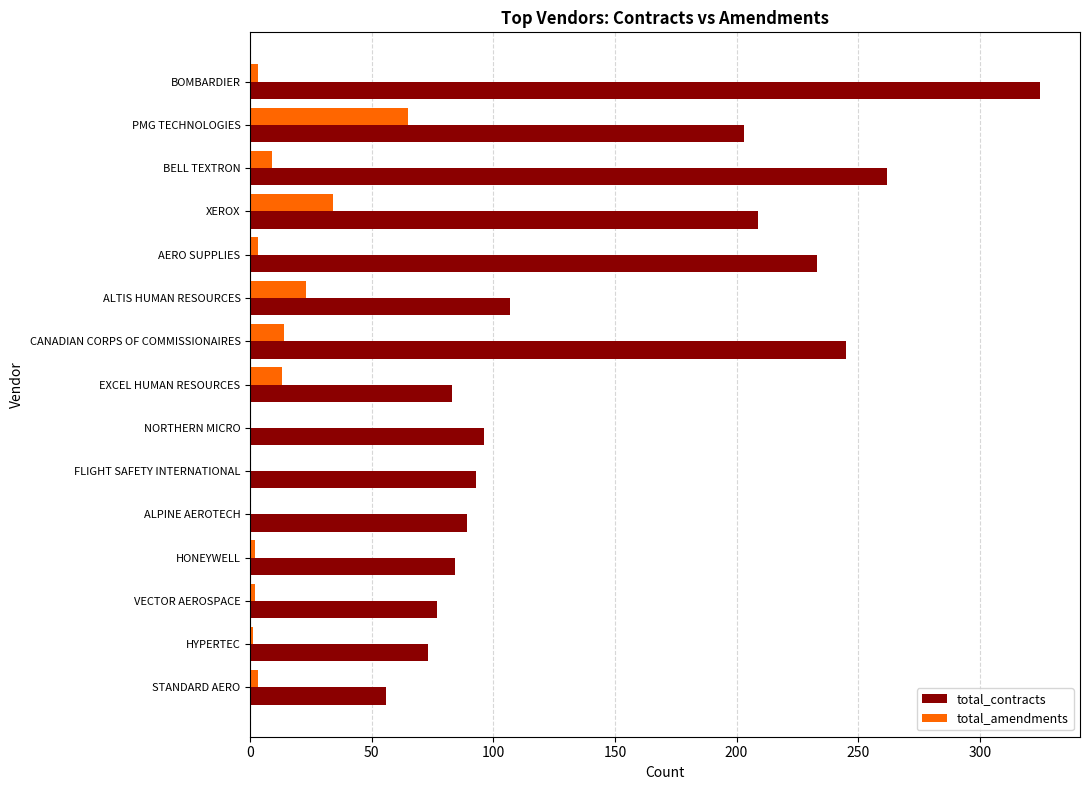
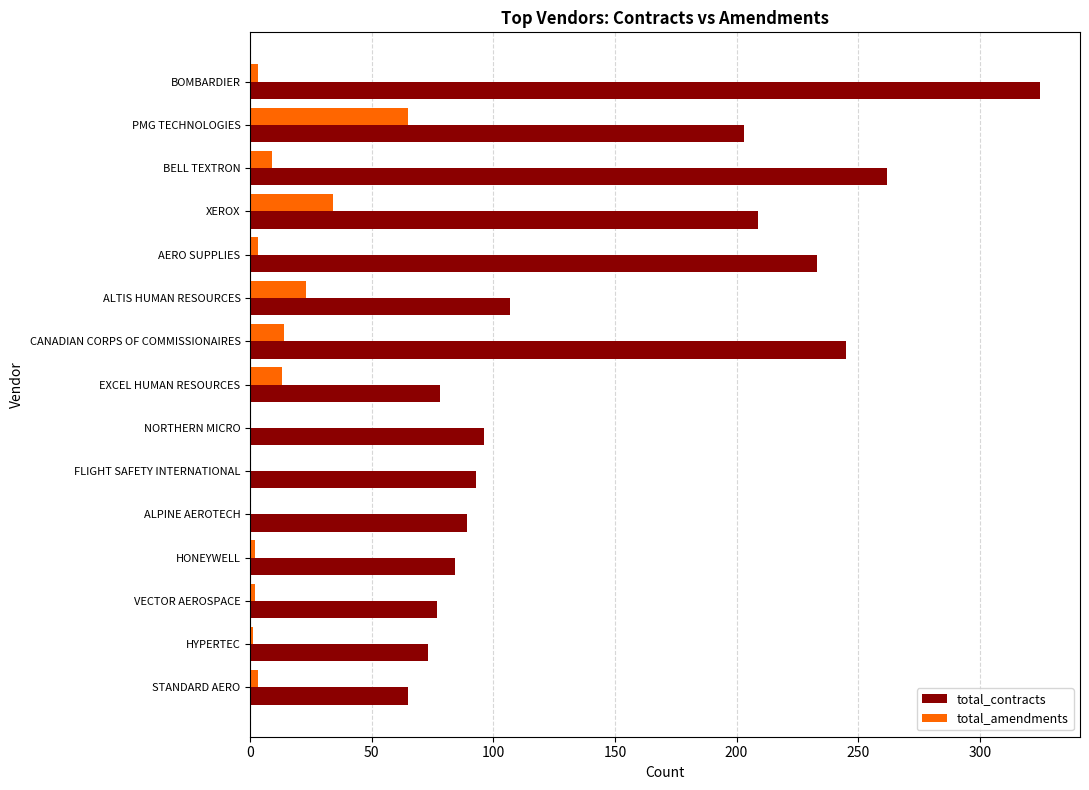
  {
    "total_contracts": {
      "BOMBARDIER": 325,
      "PMG TECHNOLOGIES": 203,
      "BELL TEXTRON": 262,
      "XEROX": 209,
      "AERO SUPPLIES": 233,
      "ALTIS HUMAN RESOURCES": 107,
      "CANADIAN CORPS OF COMMISSIONAIRES": 245,
-     "EXCEL HUMAN RESOURCES": 83,
+     "EXCEL HUMAN RESOURCES": 78,
      "NORTHERN MICRO": 96,
      "FLIGHT SAFETY INTERNATIONAL": 93,
      "ALPINE AEROTECH": 89,
      "HONEYWELL": 84,
      "VECTOR AEROSPACE": 77,
      "HYPERTEC": 73,
-     "STANDARD AERO": 56
+     "STANDARD AERO": 65
    },
    "total_amendments": {
      "BOMBARDIER": 3,
      "PMG TECHNOLOGIES": 65,
      "BELL TEXTRON": 9,
      "XEROX": 34,
      "AERO SUPPLIES": 3,
      "ALTIS HUMAN RESOURCES": 23,
      "CANADIAN CORPS OF COMMISSIONAIRES": 14,
      "EXCEL HUMAN RESOURCES": 13,
      "NORTHERN MICRO": 0,
      "FLIGHT SAFETY INTERNATIONAL": 0,
      "ALPINE AEROTECH": 0,
      "HONEYWELL": 2,
      "VECTOR AEROSPACE": 2,
      "STANDARD AERO": 3
    }
  }
